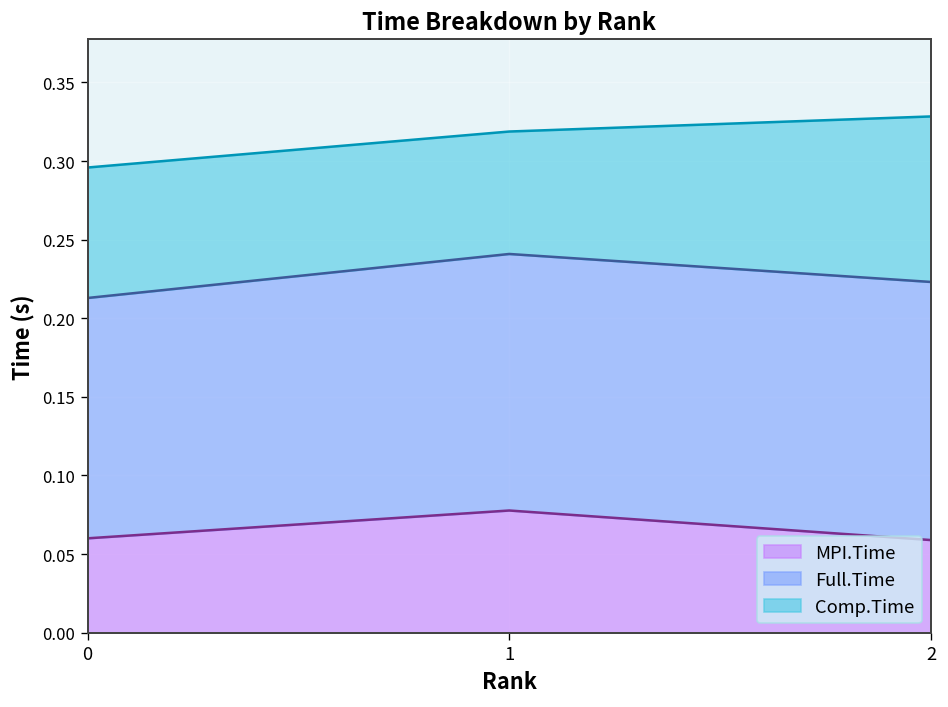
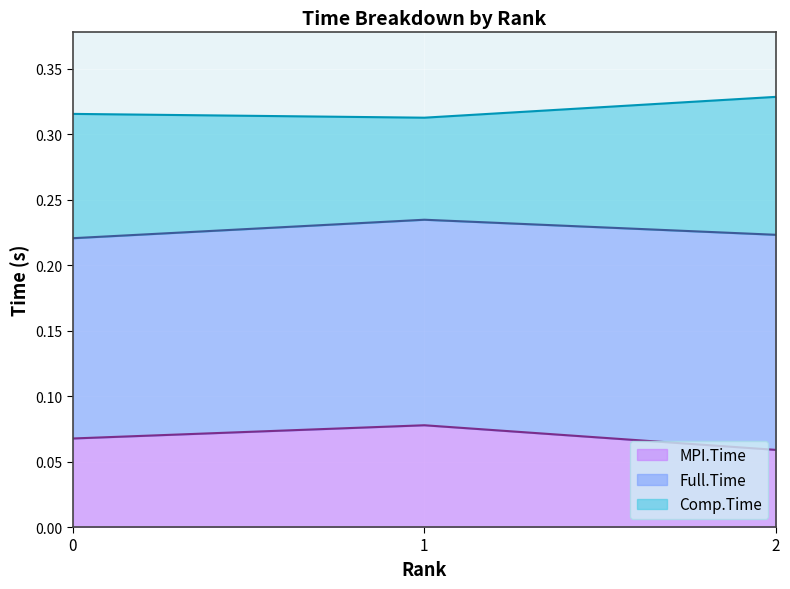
  {
    "MPI.Time": {
-     "0": 0.060,
+     "0": 0.068,
      "1": 0.078,
      "2": 0.059
    },
    "Full.Time": {
      "0": 0.153,
-     "1": 0.163,
+     "1": 0.157,
      "2": 0.164
    },
    "Comp.Time": {
-     "0": 0.083,
+     "0": 0.095,
      "1": 0.078,
      "2": 0.105
    }
  }
